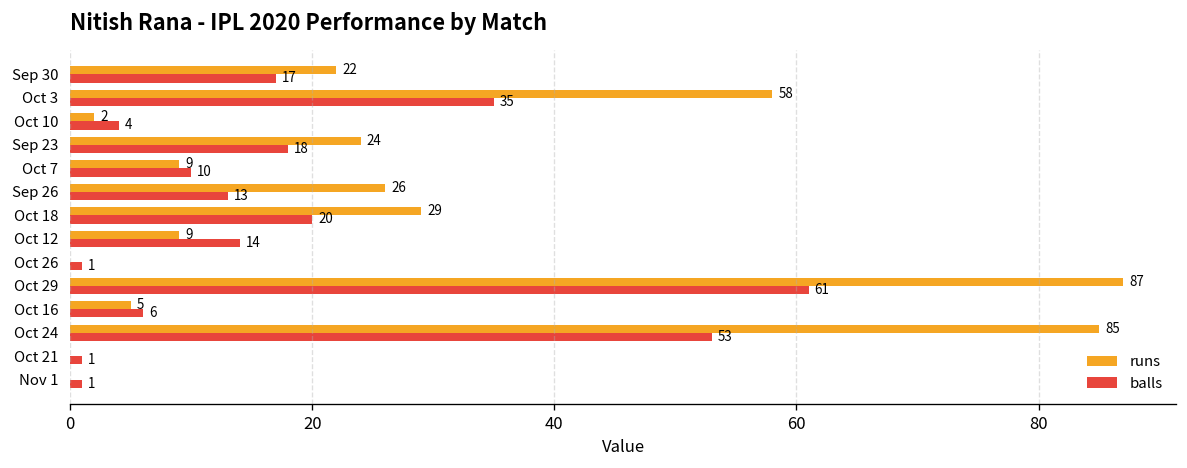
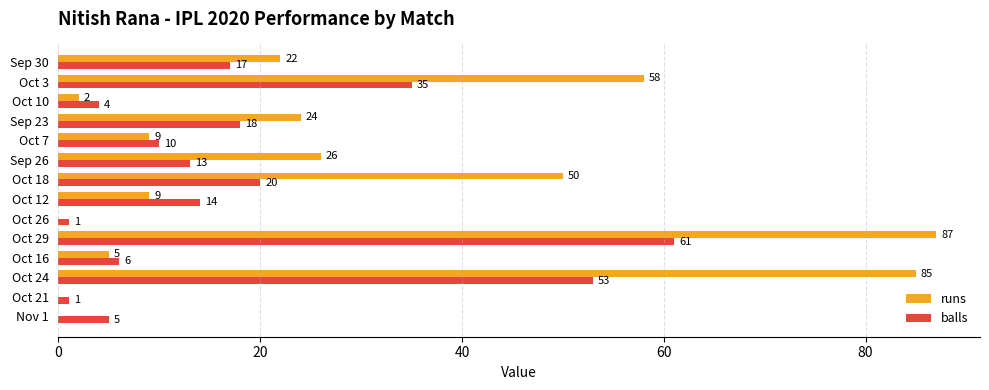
  {
    "runs": {
      "Sep 30": 22,
      "Oct 3": 58,
      "Oct 10": 2,
      "Sep 23": 24,
      "Oct 7": 9,
      "Sep 26": 26,
-     "Oct 18": 29,
+     "Oct 18": 50,
      "Oct 12": 9,
      "Oct 29": 87,
      "Oct 16": 5,
      "Oct 24": 85
    },
    "balls": {
      "Sep 30": 17,
      "Oct 3": 35,
      "Oct 10": 4,
      "Sep 23": 18,
      "Oct 7": 10,
      "Sep 26": 13,
      "Oct 18": 20,
      "Oct 12": 14,
      "Oct 26": 1,
      "Oct 29": 61,
      "Oct 16": 6,
      "Oct 24": 53,
      "Oct 21": 1,
-     "Nov 1": 1
+     "Nov 1": 5
    }
  }
